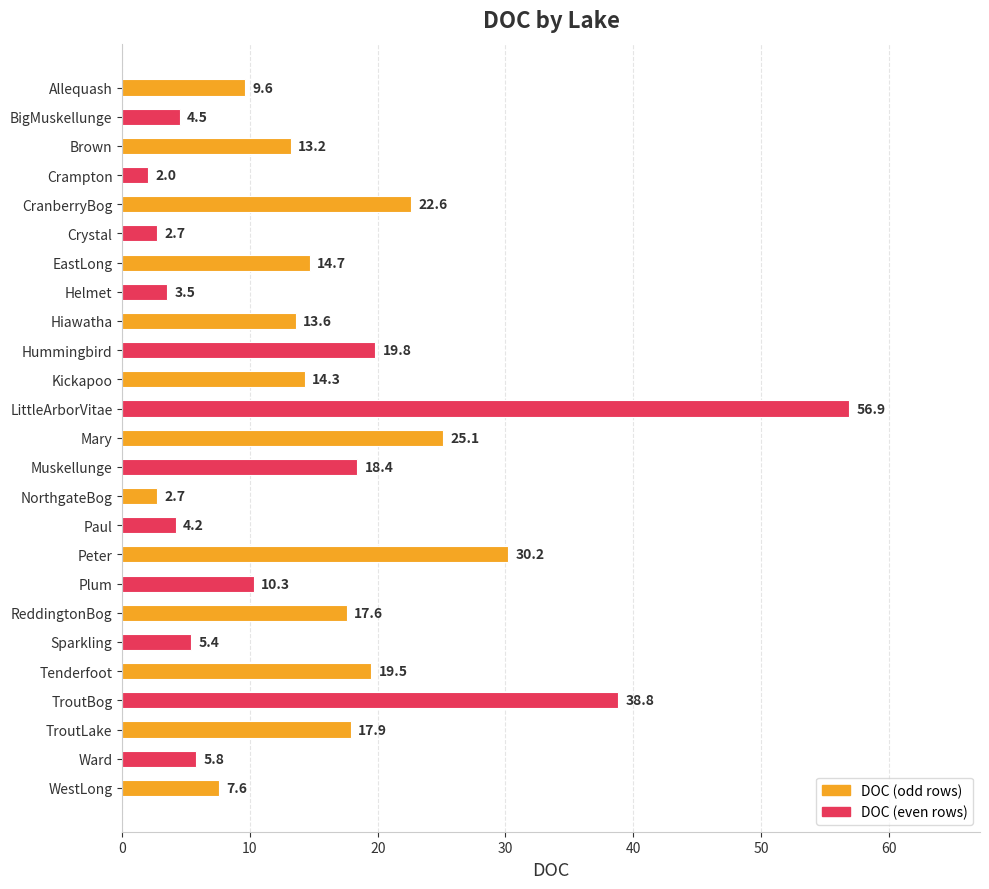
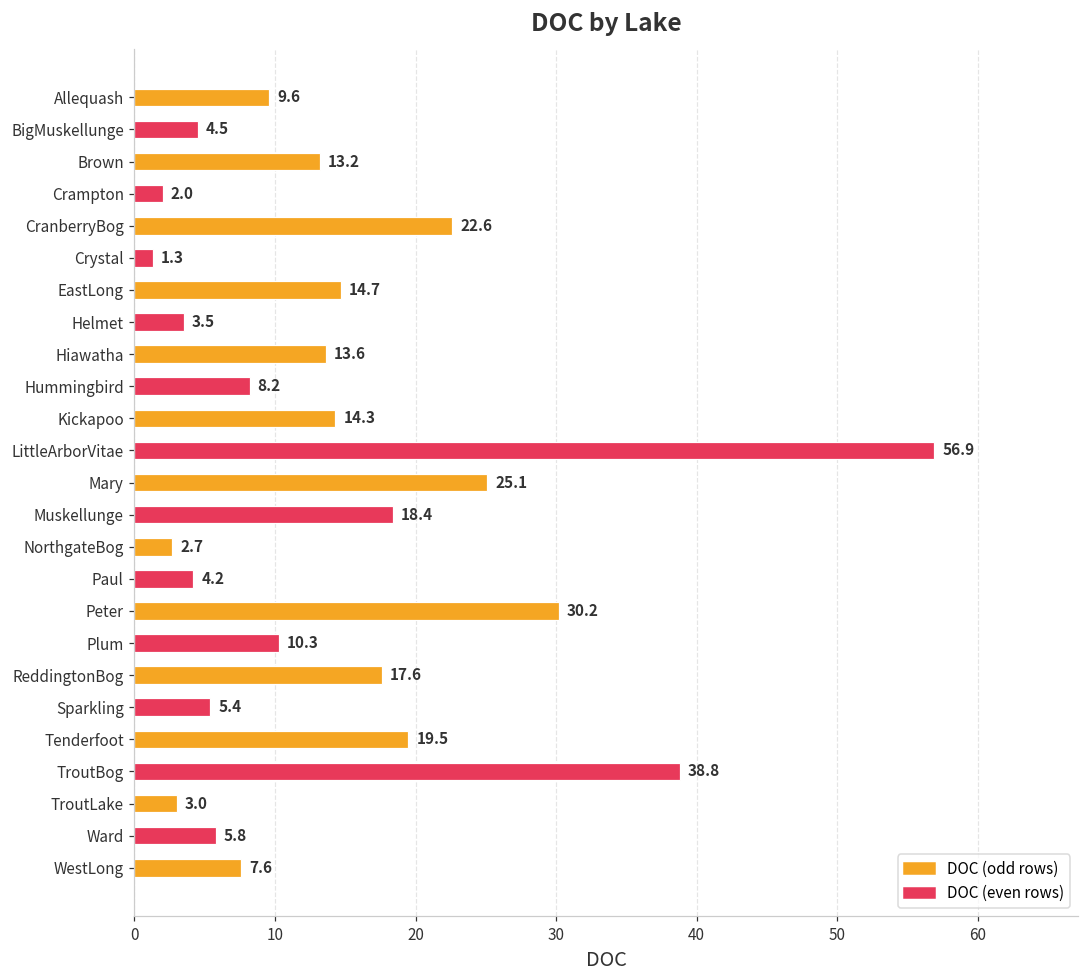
  {
    "Allequash": 9.6,
    "BigMuskellunge": 4.5,
    "Brown": 13.2,
    "Crampton": 2.0,
    "CranberryBog": 22.6,
-   "Crystal": 2.7,
+   "Crystal": 1.3,
    "EastLong": 14.7,
    "Helmet": 3.5,
    "Hiawatha": 13.6,
-   "Hummingbird": 19.8,
+   "Hummingbird": 8.2,
    "Kickapoo": 14.3,
    "LittleArborVitae": 56.9,
    "Mary": 25.1,
    "Muskellunge": 18.4,
    "NorthgateBog": 2.7,
    "Paul": 4.2,
    "Peter": 30.2,
    "Plum": 10.3,
    "ReddingtonBog": 17.6,
    "Sparkling": 5.4,
    "Tenderfoot": 19.5,
    "TroutBog": 38.8,
-   "TroutLake": 17.9,
+   "TroutLake": 3.0,
    "Ward": 5.8,
    "WestLong": 7.6
  }
